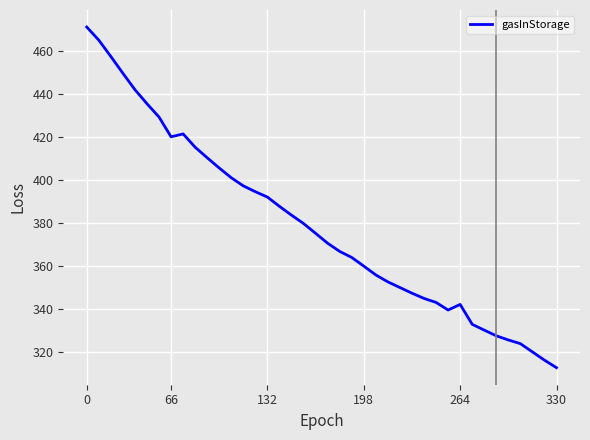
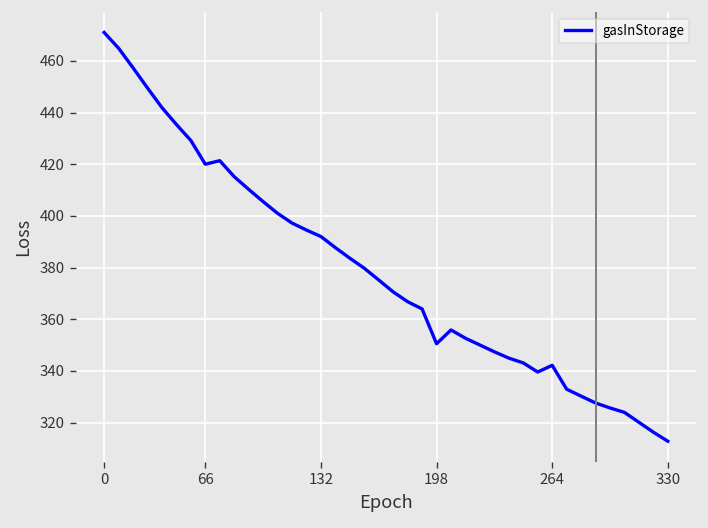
  {
    "0": 471,
    "66": 420,
    "132": 392,
-   "198": 360,
+   "198": 351,
    "264": 342,
    "330": 313
  }
